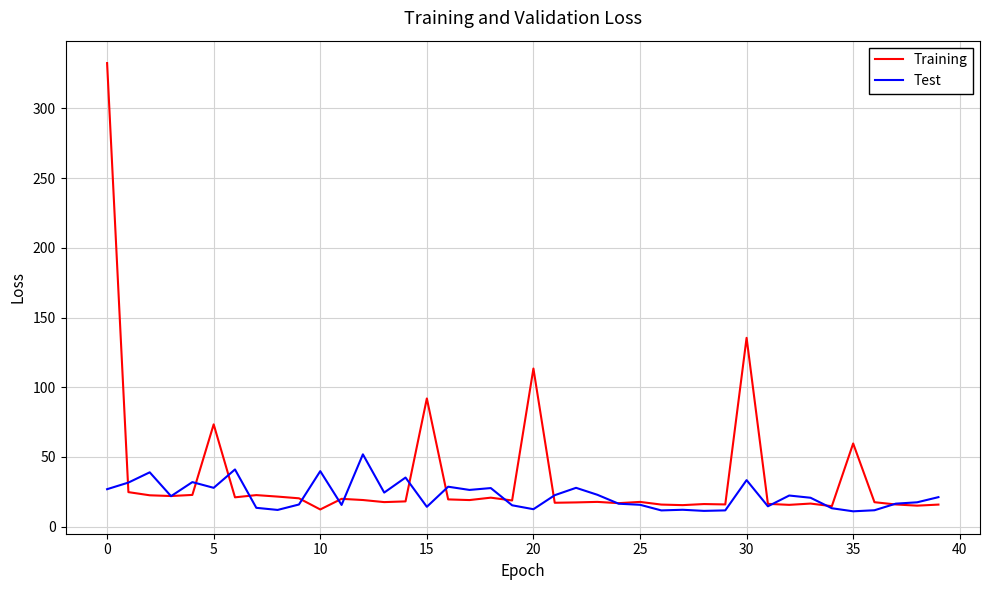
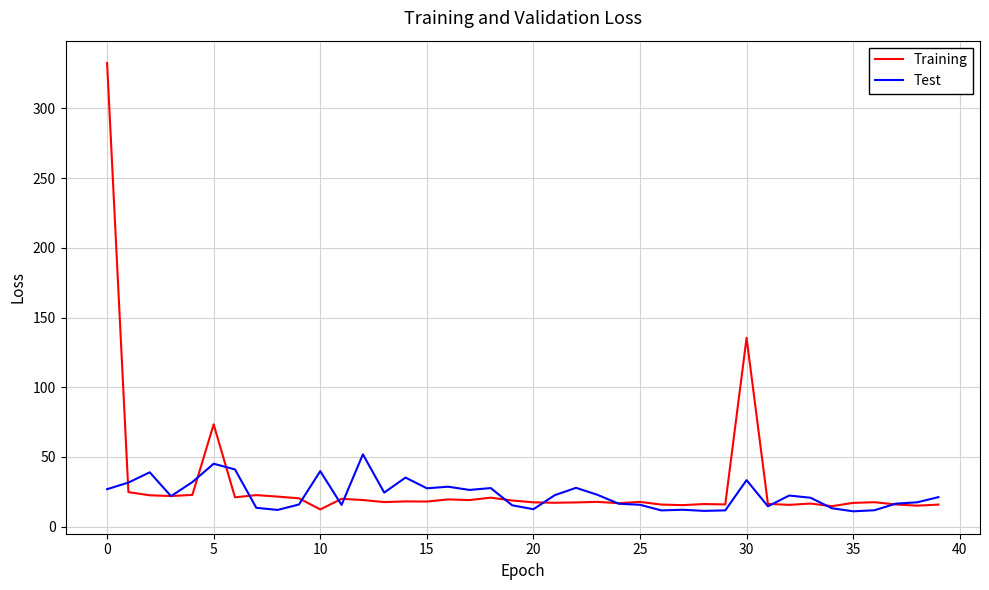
  {
    "Training": {
      "0": 333,
      "5": 73,
      "10": 12,
-     "15": 92,
-     "20": 113,
+     "15": 18,
+     "20": 17,
      "25": 18,
      "30": 135,
-     "35": 60
+     "35": 17
    },
    "Test": {
      "0": 27,
-     "5": 28,
+     "5": 45,
      "10": 40,
-     "15": 14,
+     "15": 27,
      "20": 12,
      "25": 16,
      "30": 33,
      "35": 11
    }
  }
